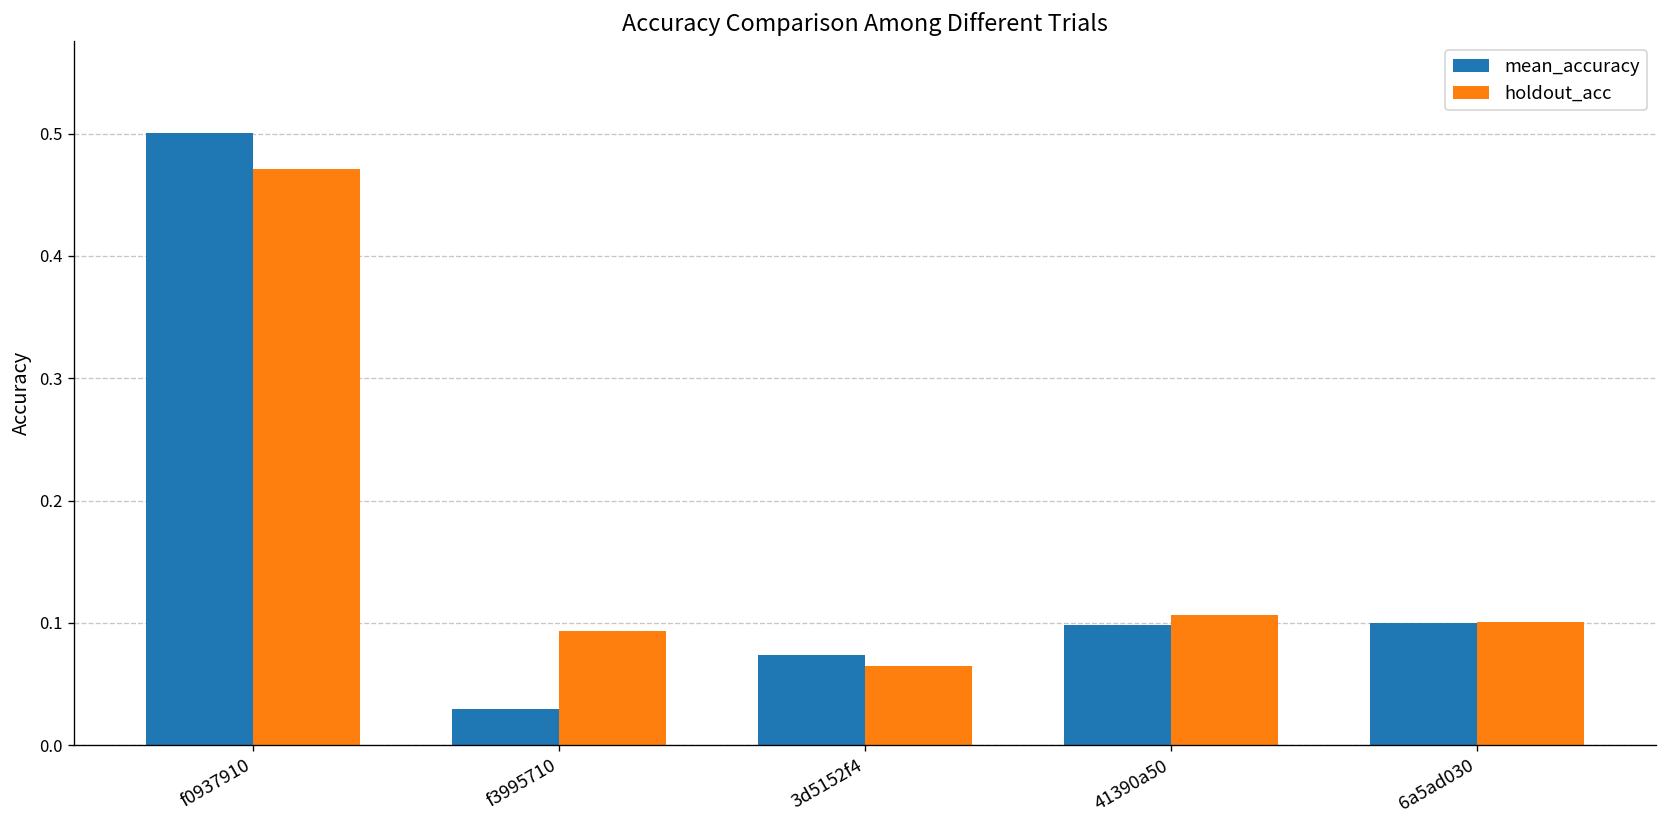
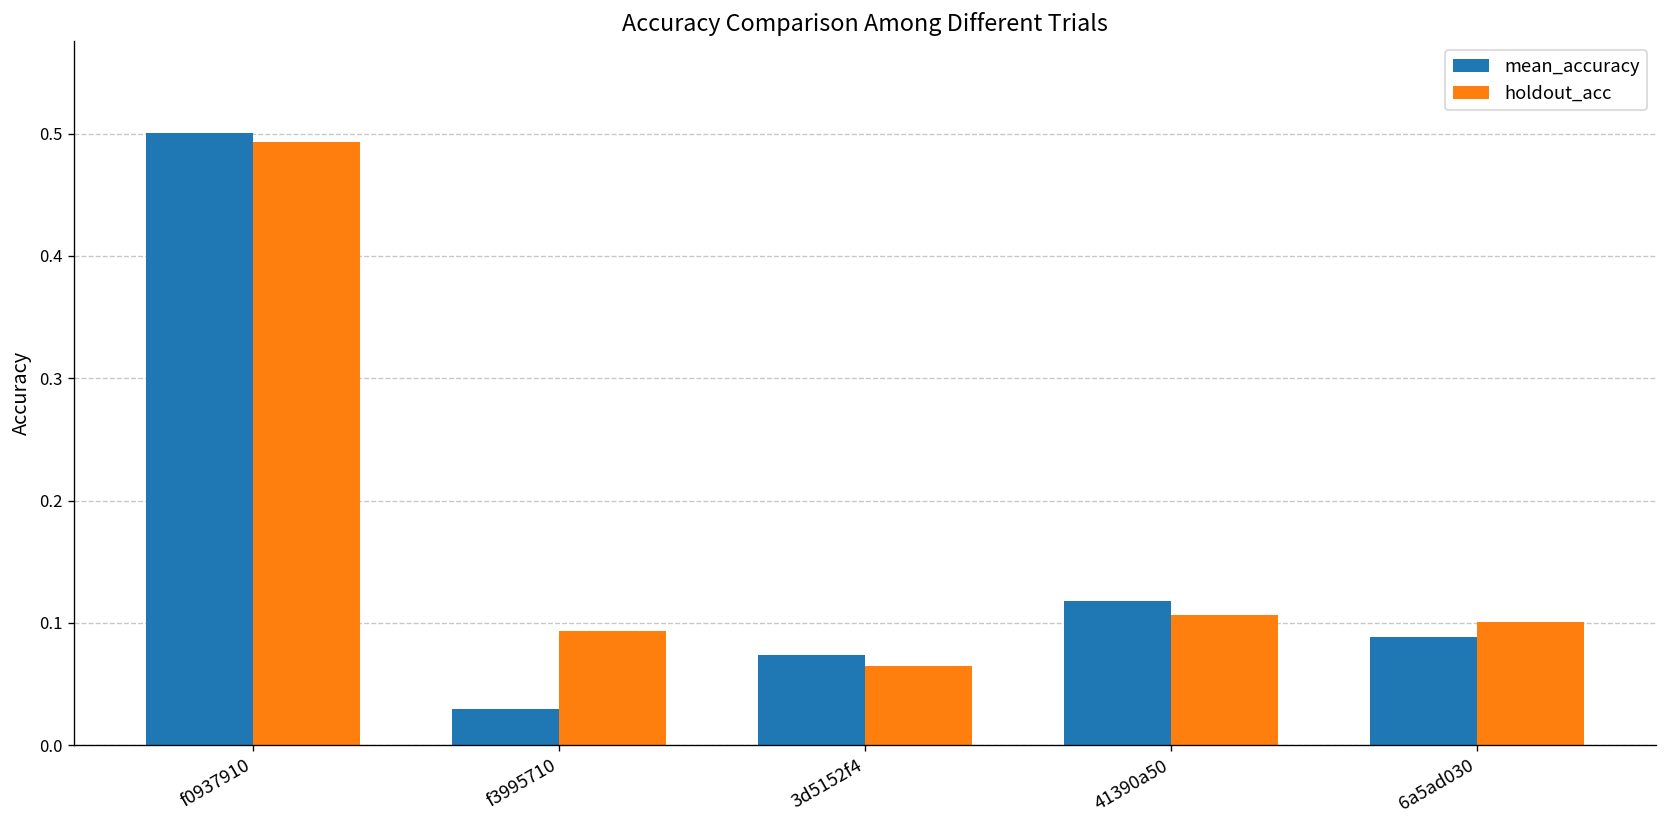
  {
    "mean_accuracy": {
      "f0937910": 0.501,
      "f3995710": 0.029,
      "3d5152f4": 0.074,
-     "41390a50": 0.098,
-     "6a5ad030": 0.100
+     "41390a50": 0.118,
+     "6a5ad030": 0.088
    },
    "holdout_acc": {
-     "f0937910": 0.471,
+     "f0937910": 0.493,
      "f3995710": 0.094,
      "3d5152f4": 0.064,
      "41390a50": 0.106,
      "6a5ad030": 0.101
    }
  }
